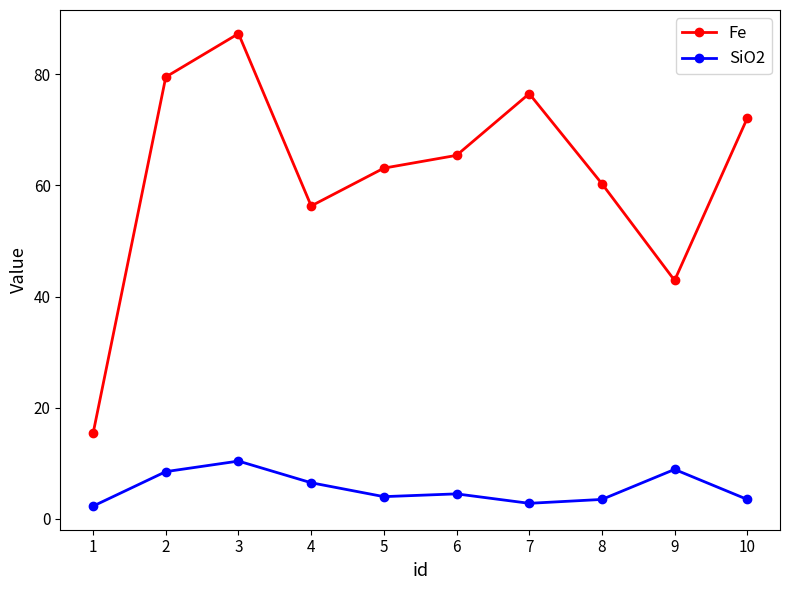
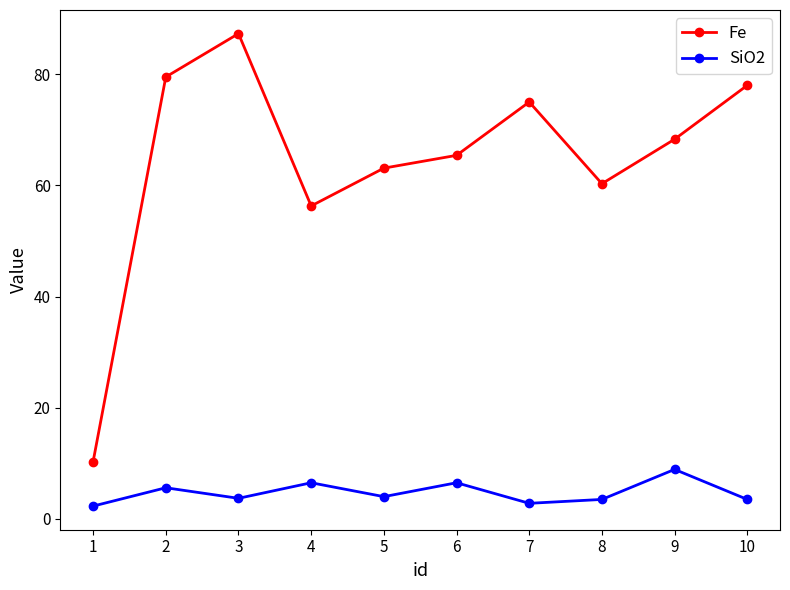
  {
    "Fe": {
-     "1": 15,
+     "1": 10,
      "2": 80,
      "3": 87,
      "4": 56,
      "5": 63,
      "6": 65,
-     "7": 77,
+     "7": 75,
      "8": 60,
-     "9": 43,
-     "10": 72
+     "9": 68,
+     "10": 78
    },
    "SiO2": {
      "1": 2,
-     "2": 9,
-     "3": 10,
+     "2": 6,
+     "3": 4,
      "4": 7,
      "5": 4,
-     "6": 5,
+     "6": 7,
      "7": 3,
      "8": 4,
      "9": 9,
      "10": 4
    }
  }
